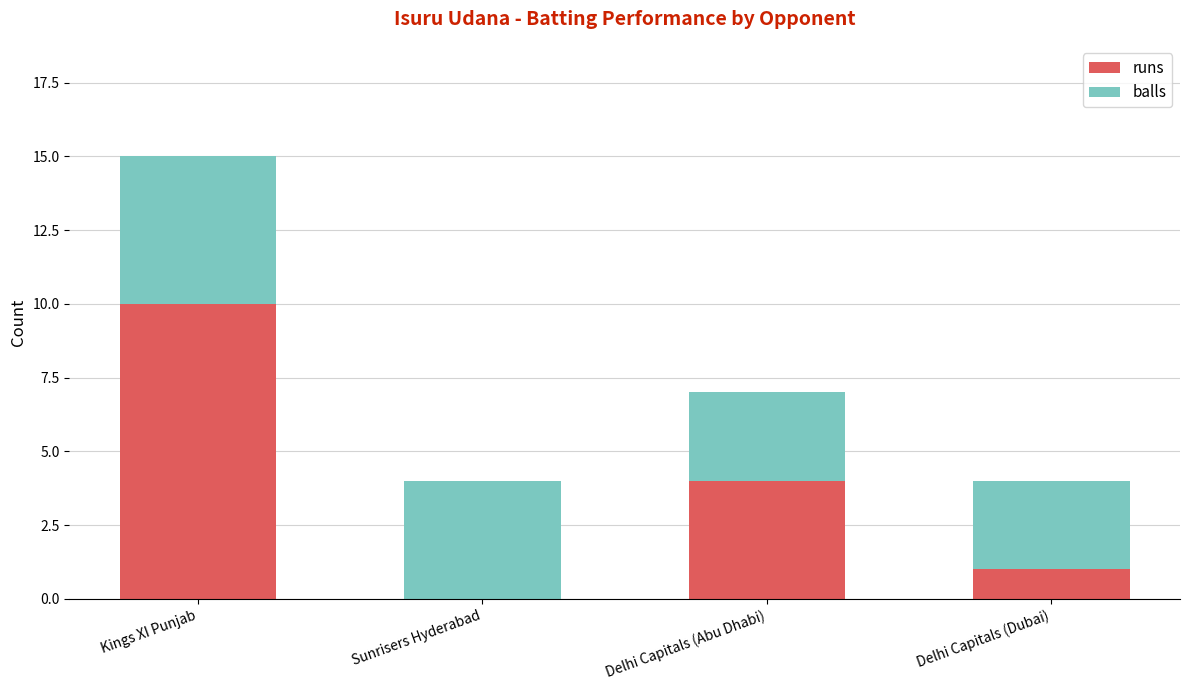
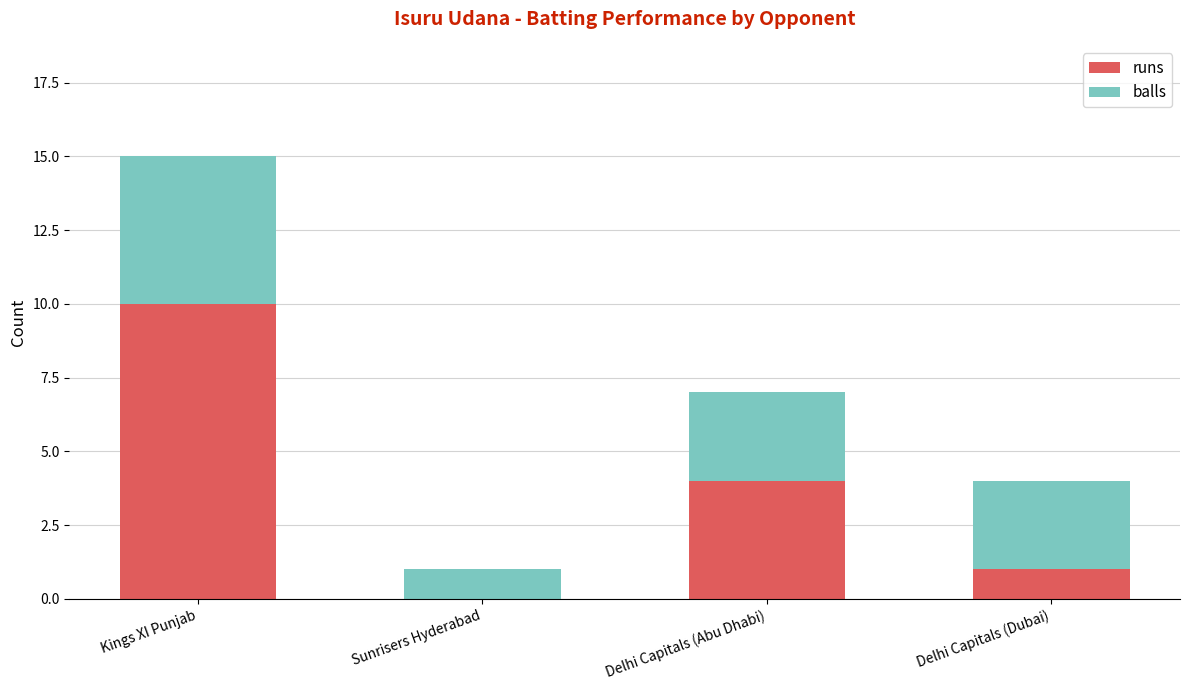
  {
    "runs": {
      "Kings XI Punjab": 10,
      "Sunrisers Hyderabad": 0,
      "Delhi Capitals (Abu Dhabi)": 4,
      "Delhi Capitals (Dubai)": 1
    },
    "balls": {
      "Kings XI Punjab": 5,
-     "Sunrisers Hyderabad": 4,
+     "Sunrisers Hyderabad": 1,
      "Delhi Capitals (Abu Dhabi)": 3,
      "Delhi Capitals (Dubai)": 3
    }
  }
